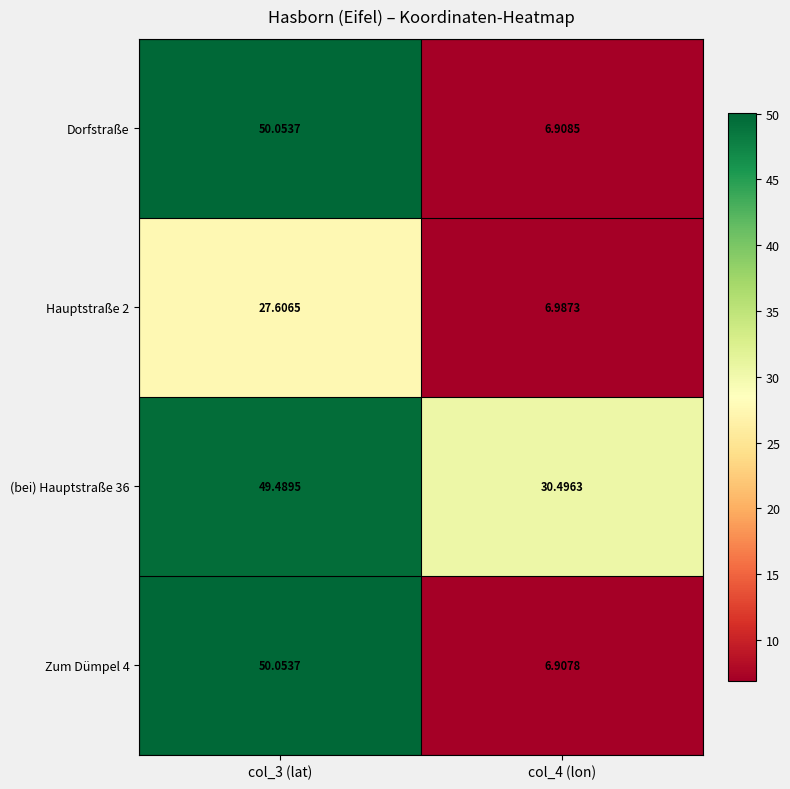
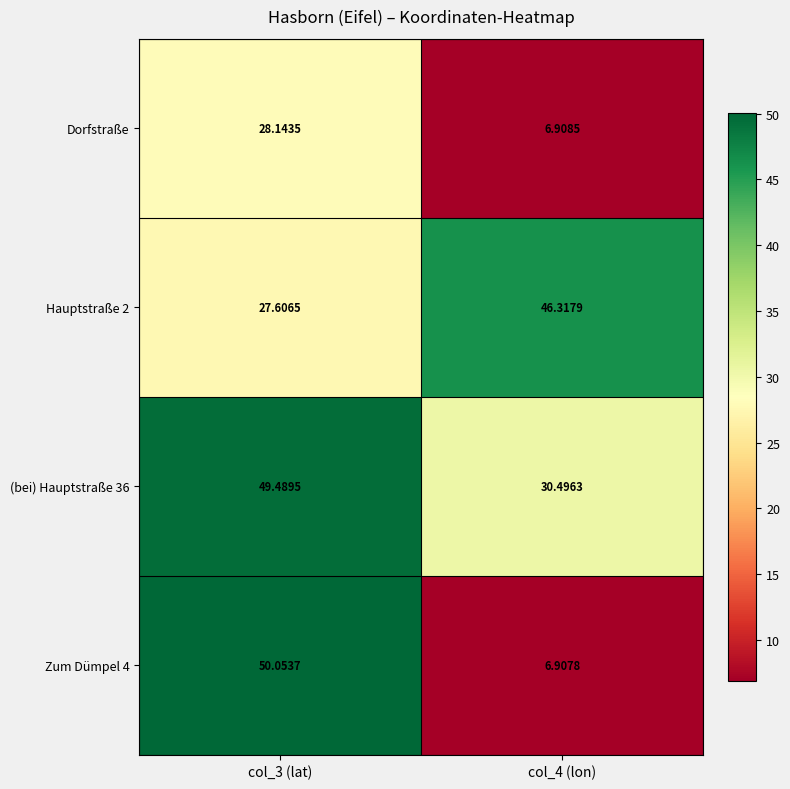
  {
    "Dorfstraße": {
-     "col_3 (lat)": 50.0537,
+     "col_3 (lat)": 28.1435,
      "col_4 (lon)": 6.9085
    },
    "Hauptstraße 2": {
      "col_3 (lat)": 27.6065,
-     "col_4 (lon)": 6.9873
+     "col_4 (lon)": 46.3179
    },
    "(bei) Hauptstraße 36": {
      "col_3 (lat)": 49.4895,
      "col_4 (lon)": 30.4963
    },
    "Zum Dümpel 4": {
      "col_3 (lat)": 50.0537,
      "col_4 (lon)": 6.9078
    }
  }
